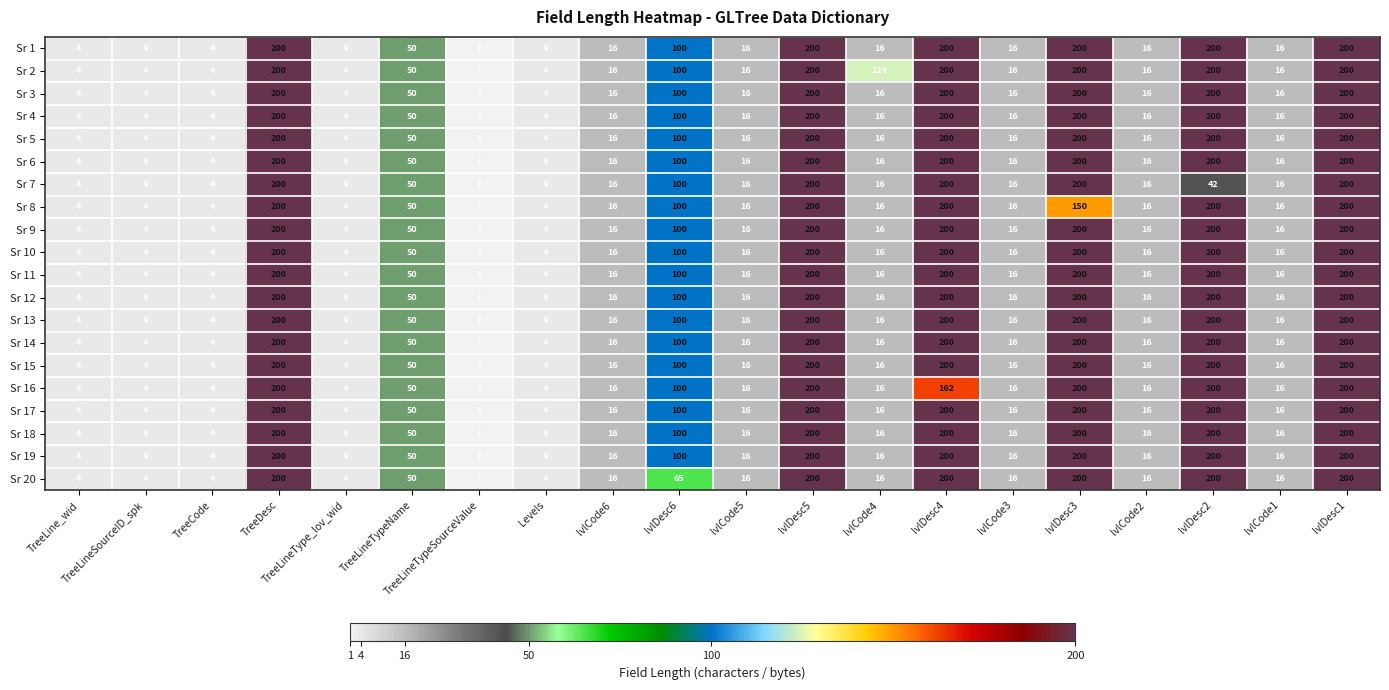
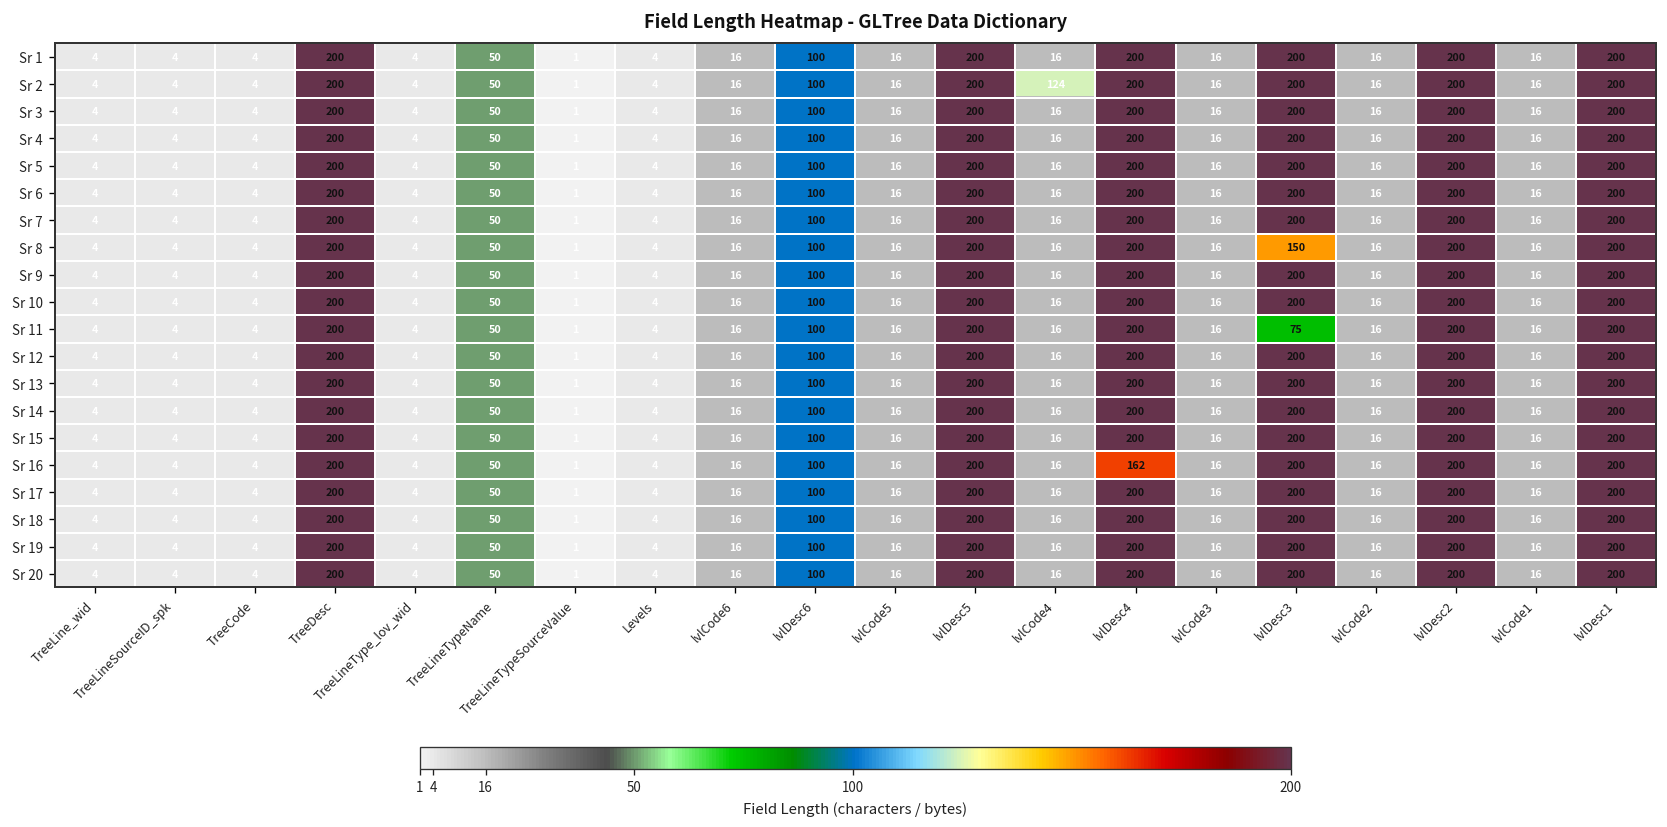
  {
    "Sr 7": {
      "TreeDesc": 200,
      "TreeLineTypeName": 50,
      "lvlCode6": 16,
      "lvlDesc6": 100,
      "lvlCode5": 16,
      "lvlDesc5": 200,
      "lvlCode4": 16,
      "lvlDesc4": 200,
      "lvlCode3": 16,
      "lvlDesc3": 200,
      "lvlCode2": 16,
-     "lvlDesc2": 42,
+     "lvlDesc2": 200,
      "lvlCode1": 16,
      "lvlDesc1": 200
    },
    "Sr 11": {
      "TreeDesc": 200,
      "TreeLineTypeName": 50,
      "lvlCode6": 16,
      "lvlDesc6": 100,
      "lvlCode5": 16,
      "lvlDesc5": 200,
      "lvlCode4": 16,
      "lvlDesc4": 200,
      "lvlCode3": 16,
-     "lvlDesc3": 200,
+     "lvlDesc3": 75,
      "lvlCode2": 16,
      "lvlDesc2": 200,
      "lvlCode1": 16,
      "lvlDesc1": 200
    },
    "Sr 20": {
      "TreeDesc": 200,
      "TreeLineTypeName": 50,
      "lvlCode6": 16,
-     "lvlDesc6": 65,
+     "lvlDesc6": 100,
      "lvlCode5": 16,
      "lvlDesc5": 200,
      "lvlCode4": 16,
      "lvlDesc4": 200,
      "lvlCode3": 16,
      "lvlDesc3": 200,
      "lvlCode2": 16,
      "lvlDesc2": 200,
      "lvlCode1": 16,
      "lvlDesc1": 200
    }
  }
